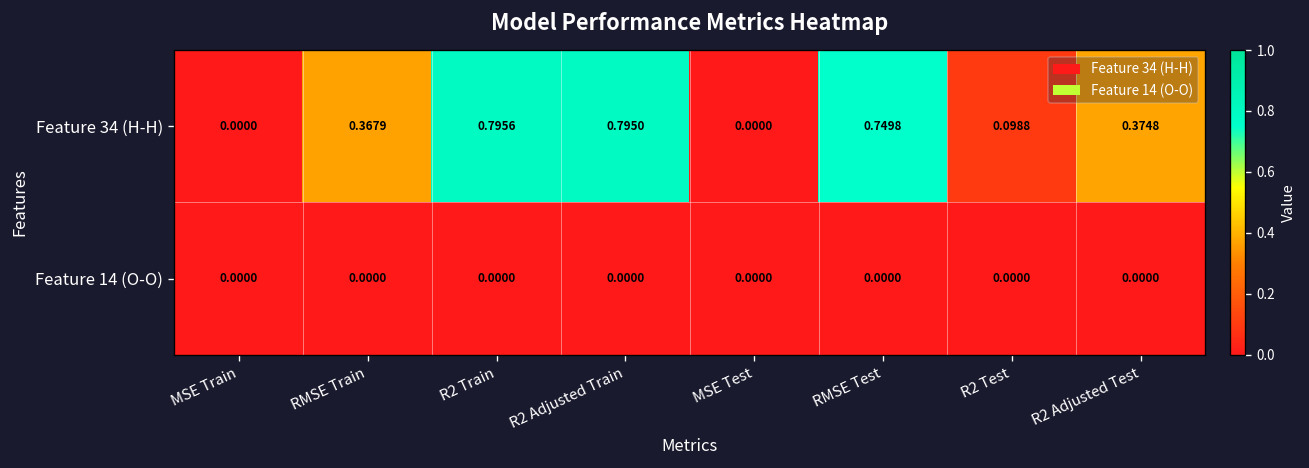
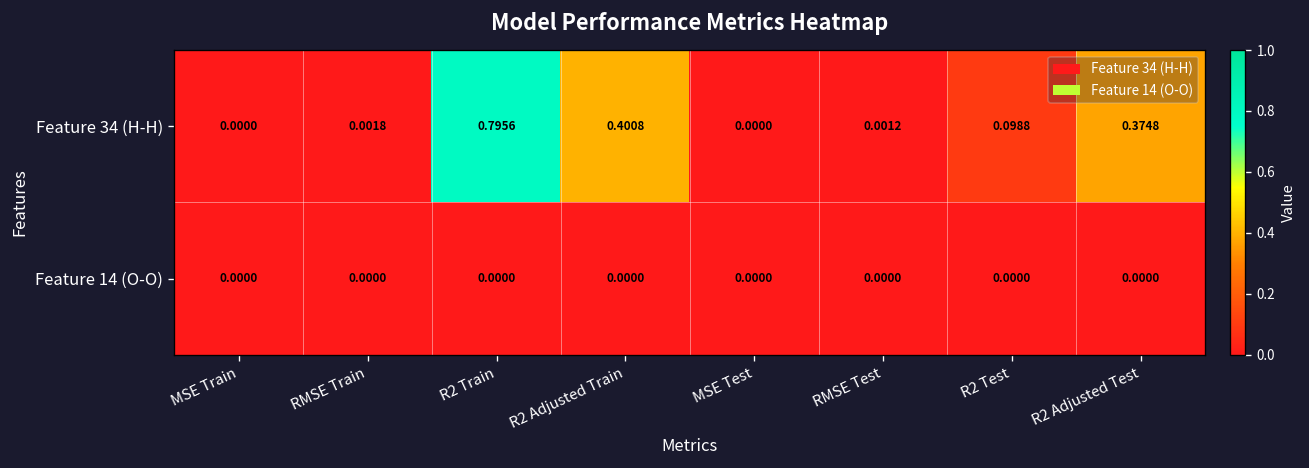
  {
    "Feature 34 (H-H)": {
      "MSE Train": 0.0000,
-     "RMSE Train": 0.3679,
+     "RMSE Train": 0.0018,
      "R2 Train": 0.7956,
-     "R2 Adjusted Train": 0.7950,
+     "R2 Adjusted Train": 0.4008,
      "MSE Test": 0.0000,
-     "RMSE Test": 0.7498,
+     "RMSE Test": 0.0012,
      "R2 Test": 0.0988,
      "R2 Adjusted Test": 0.3748
    },
    "Feature 14 (O-O)": {
      "MSE Train": 0.0000,
      "RMSE Train": 0.0000,
      "R2 Train": 0.0000,
      "R2 Adjusted Train": 0.0000,
      "MSE Test": 0.0000,
      "RMSE Test": 0.0000,
      "R2 Test": 0.0000,
      "R2 Adjusted Test": 0.0000
    }
  }
